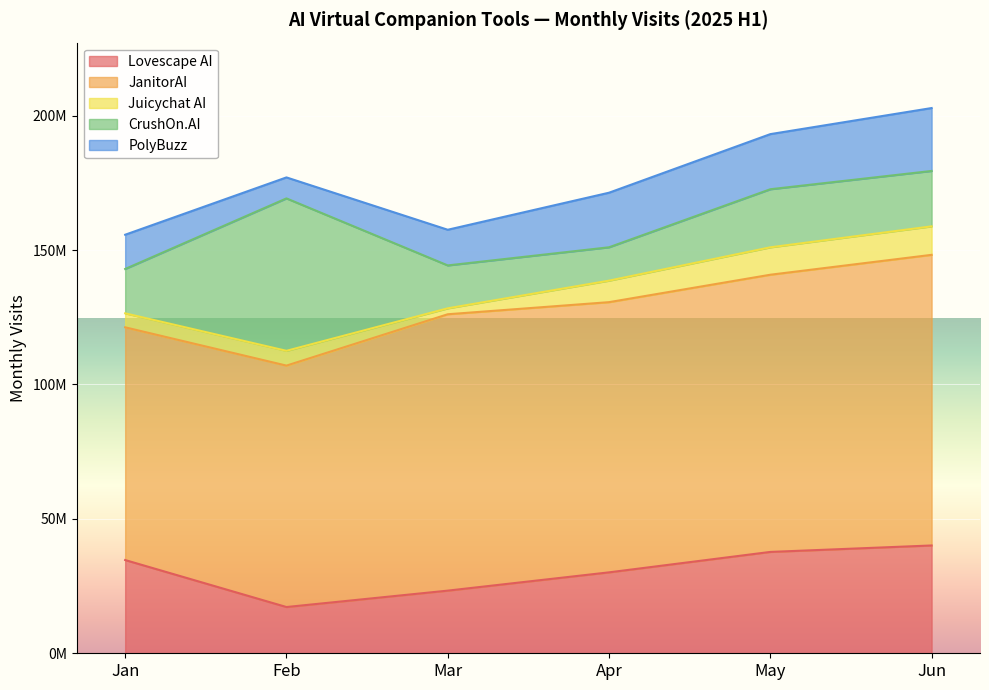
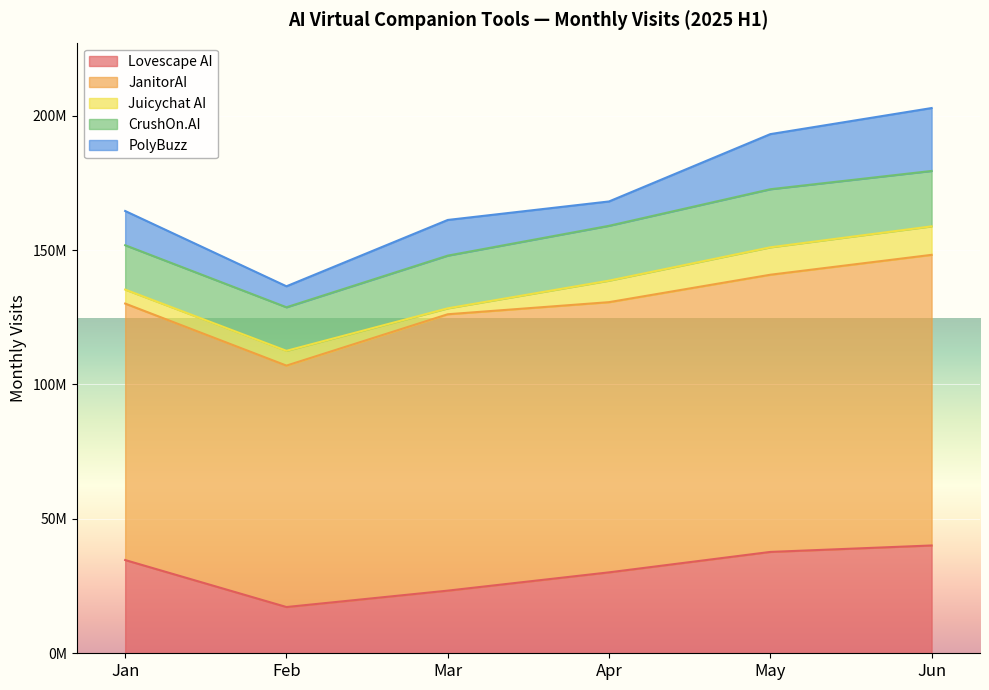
  {
    "Lovescape AI": {
      "Jan": 35000000,
      "Feb": 17000000,
      "Mar": 23000000,
      "Apr": 30000000,
      "May": 38000000,
      "Jun": 40000000
    },
    "JanitorAI": {
-     "Jan": 87000000,
+     "Jan": 95000000,
      "Feb": 90000000,
      "Mar": 103000000,
      "Apr": 101000000,
      "May": 103000000,
      "Jun": 108000000
    },
    "Juicychat AI": {
      "Jan": 5000000,
      "Feb": 6000000,
      "Mar": 2000000,
      "Apr": 8000000,
      "May": 10000000,
      "Jun": 11000000
    },
    "CrushOn.AI": {
      "Jan": 17000000,
-     "Feb": 57000000,
-     "Mar": 16000000,
-     "Apr": 12000000,
+     "Feb": 16000000,
+     "Mar": 20000000,
+     "Apr": 20000000,
      "May": 22000000,
      "Jun": 21000000
    },
    "PolyBuzz": {
      "Jan": 13000000,
      "Feb": 8000000,
      "Mar": 13000000,
-     "Apr": 20000000,
+     "Apr": 9000000,
      "May": 21000000,
      "Jun": 23000000
    }
  }
